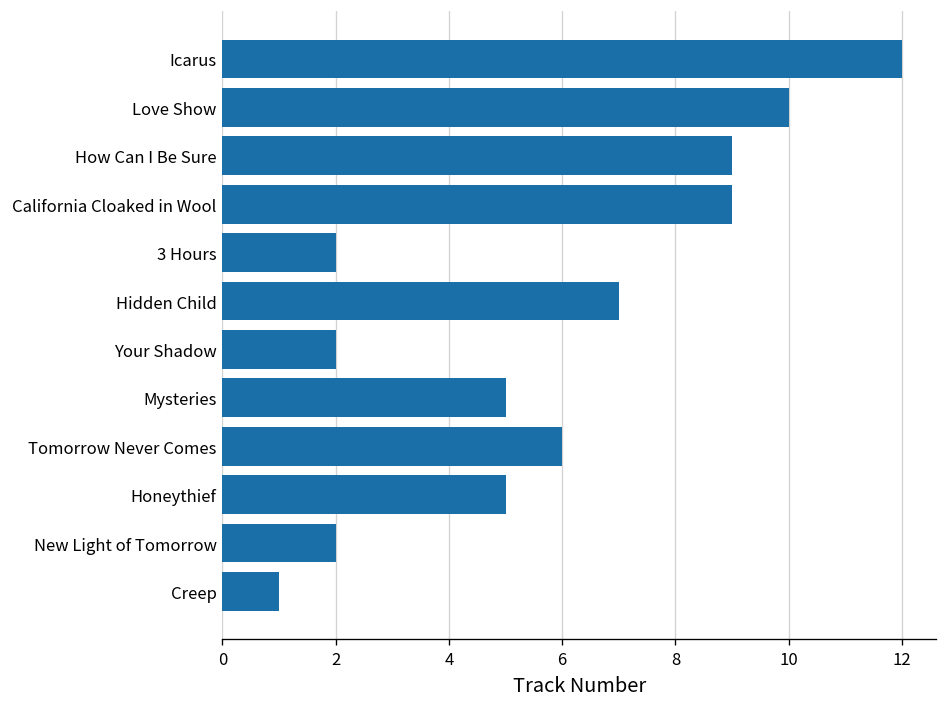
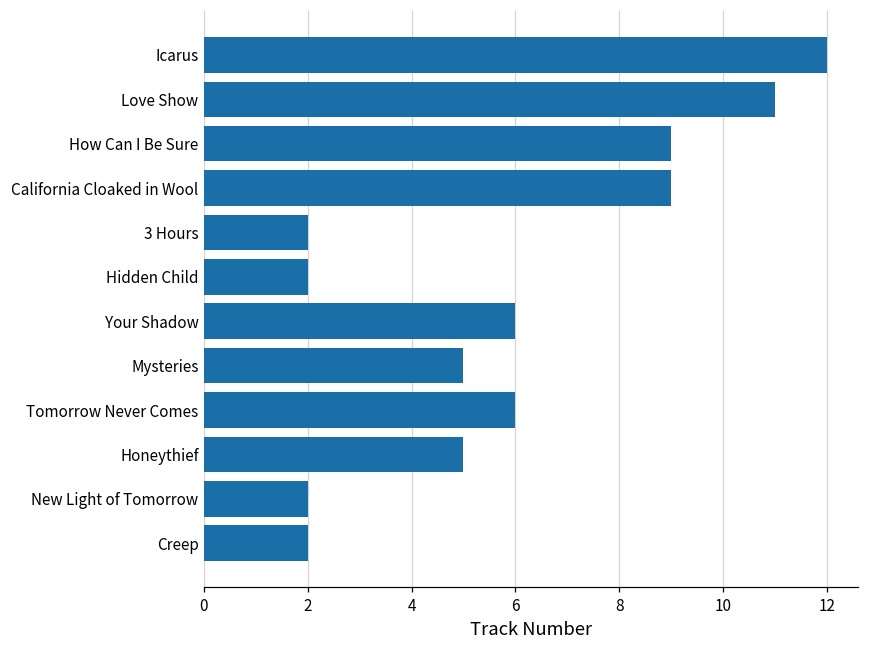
  {
    "Icarus": 12,
-   "Love Show": 10,
+   "Love Show": 11,
    "How Can I Be Sure": 9,
    "California Cloaked in Wool": 9,
    "3 Hours": 2,
-   "Hidden Child": 7,
-   "Your Shadow": 2,
+   "Hidden Child": 2,
+   "Your Shadow": 6,
    "Mysteries": 5,
    "Tomorrow Never Comes": 6,
    "Honeythief": 5,
    "New Light of Tomorrow": 2,
-   "Creep": 1
+   "Creep": 2
  }
